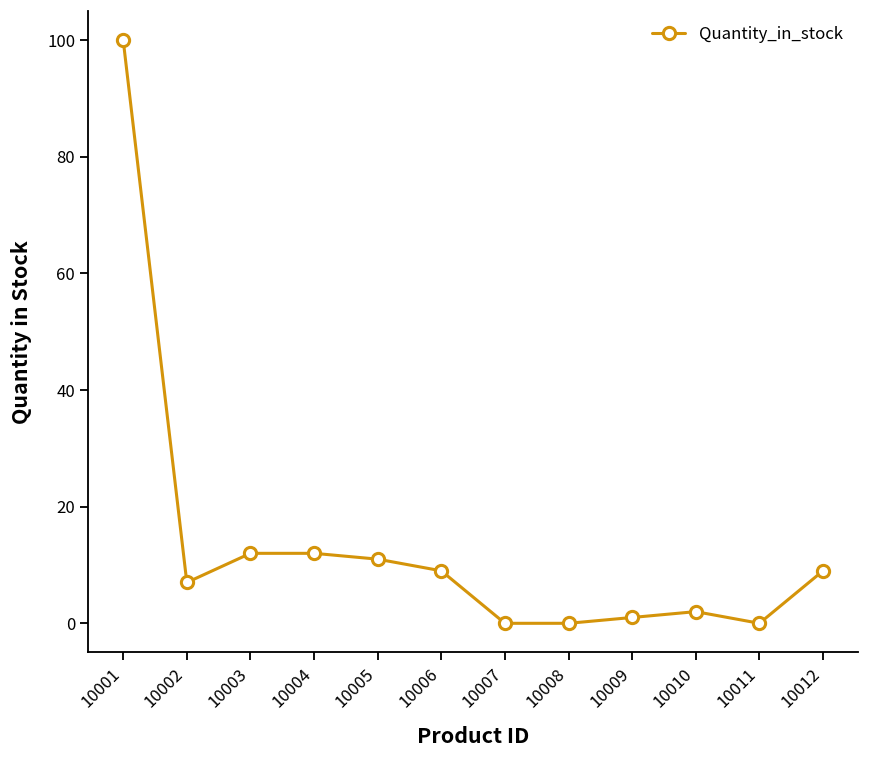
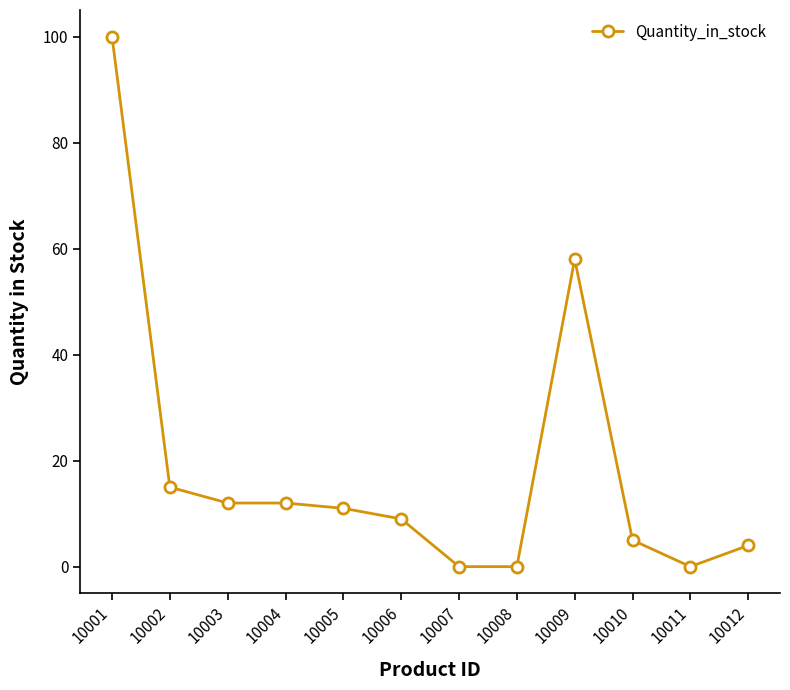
  {
    "10001": 100,
-   "10002": 7,
+   "10002": 15,
    "10003": 12,
    "10004": 12,
    "10005": 11,
    "10006": 9,
    "10007": 0,
    "10008": 0,
-   "10009": 1,
-   "10010": 2,
+   "10009": 58,
+   "10010": 5,
    "10011": 0,
-   "10012": 9
+   "10012": 4
  }
